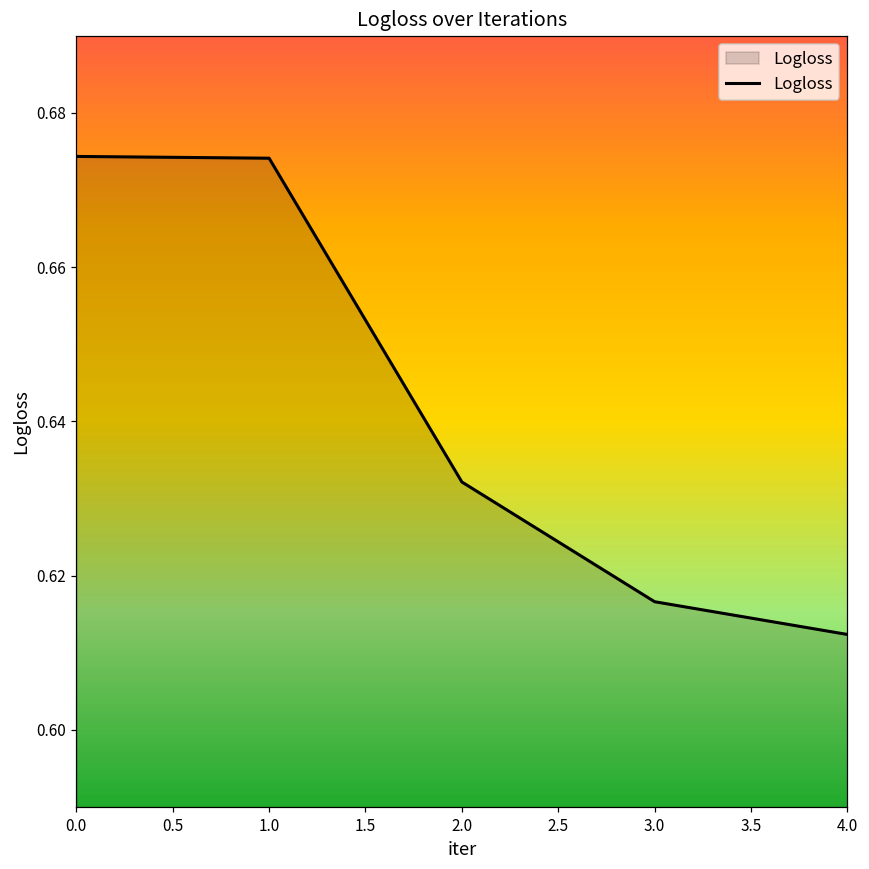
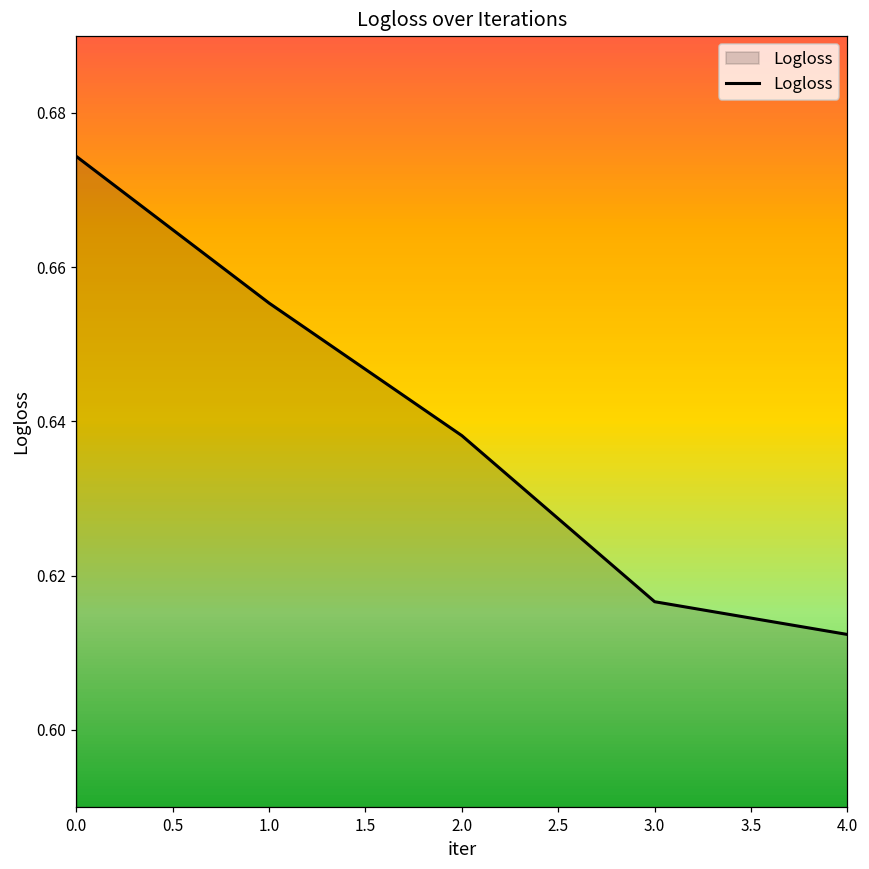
  {
    "0.0": 0.674,
-   "1.0": 0.674,
-   "2.0": 0.632,
+   "1.0": 0.655,
+   "2.0": 0.638,
    "3.0": 0.617,
    "4.0": 0.612
  }
